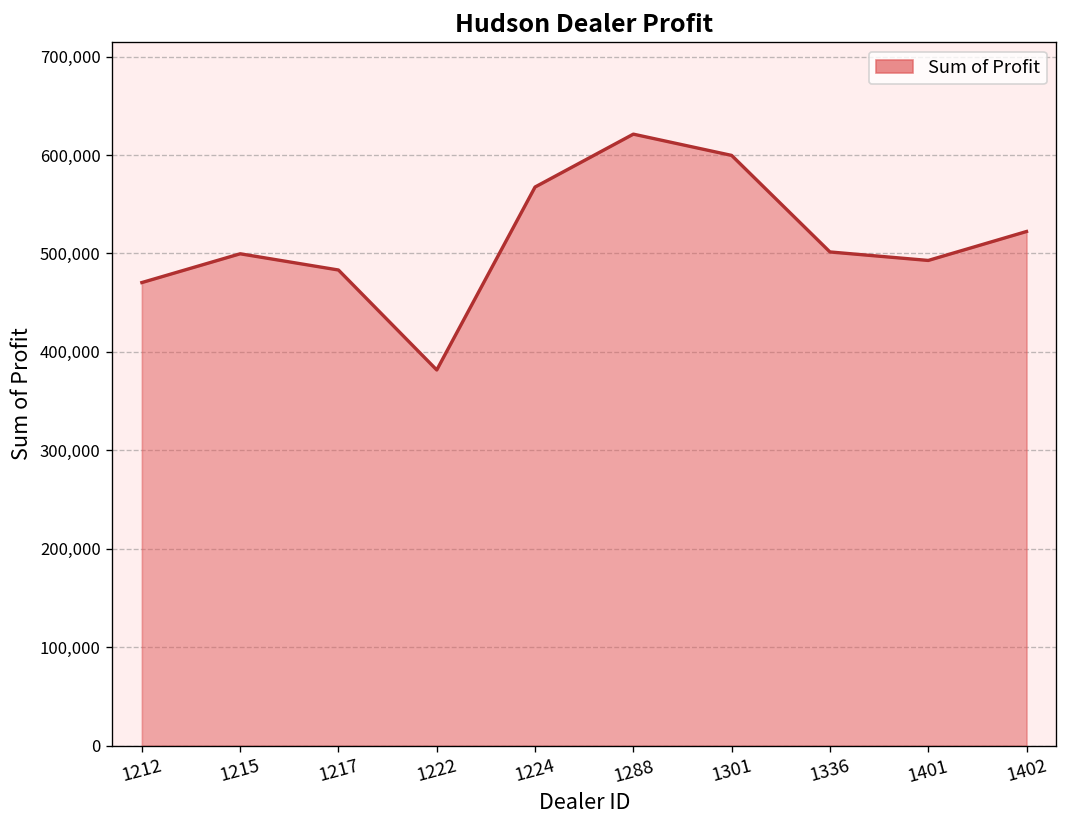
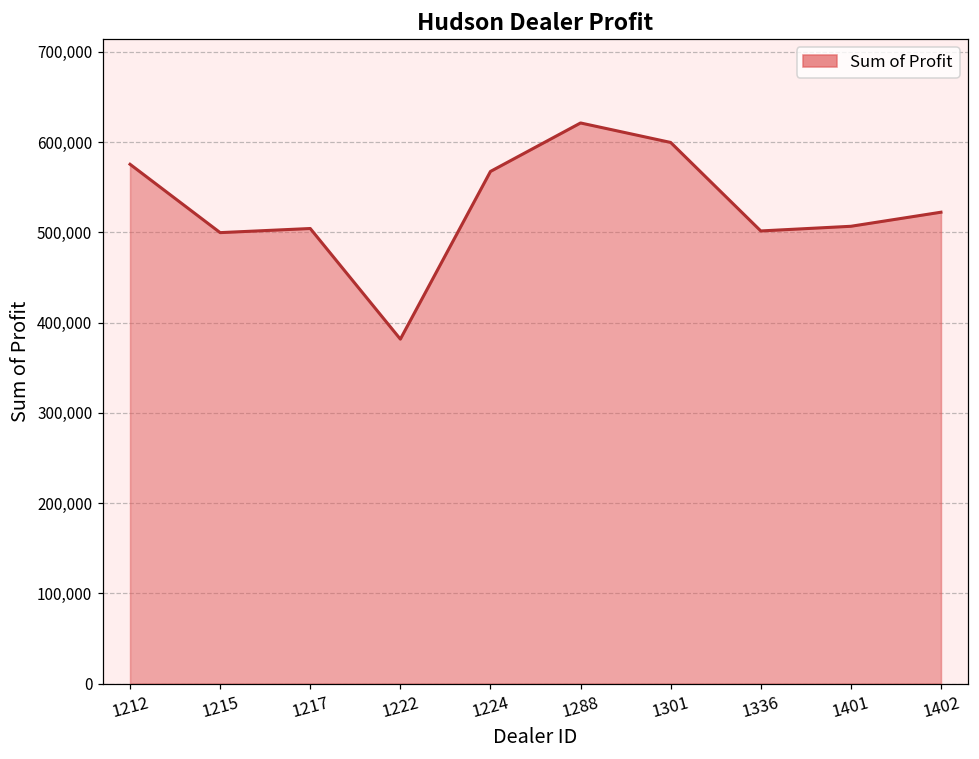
  {
-   "1212": "470,000",
+   "1212": "580,000",
    "1215": "500,000",
-   "1217": "480,000",
+   "1217": "500,000",
    "1222": "380,000",
    "1224": "570,000",
    "1288": "620,000",
    "1301": "600,000",
    "1336": "500,000",
-   "1401": "490,000",
+   "1401": "510,000",
    "1402": "520,000"
  }
